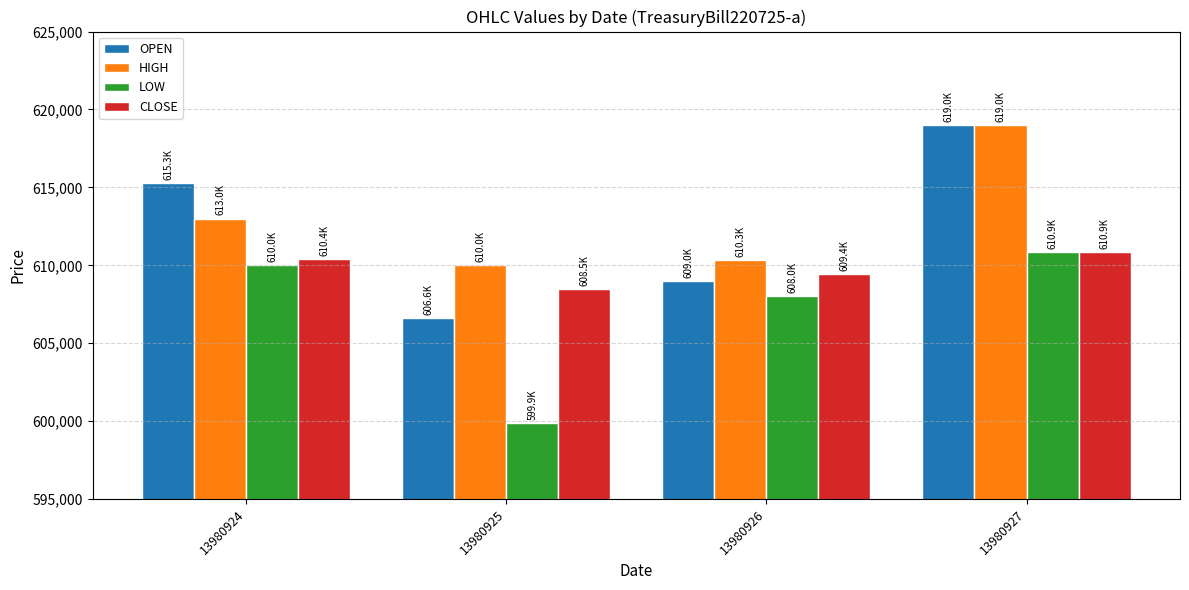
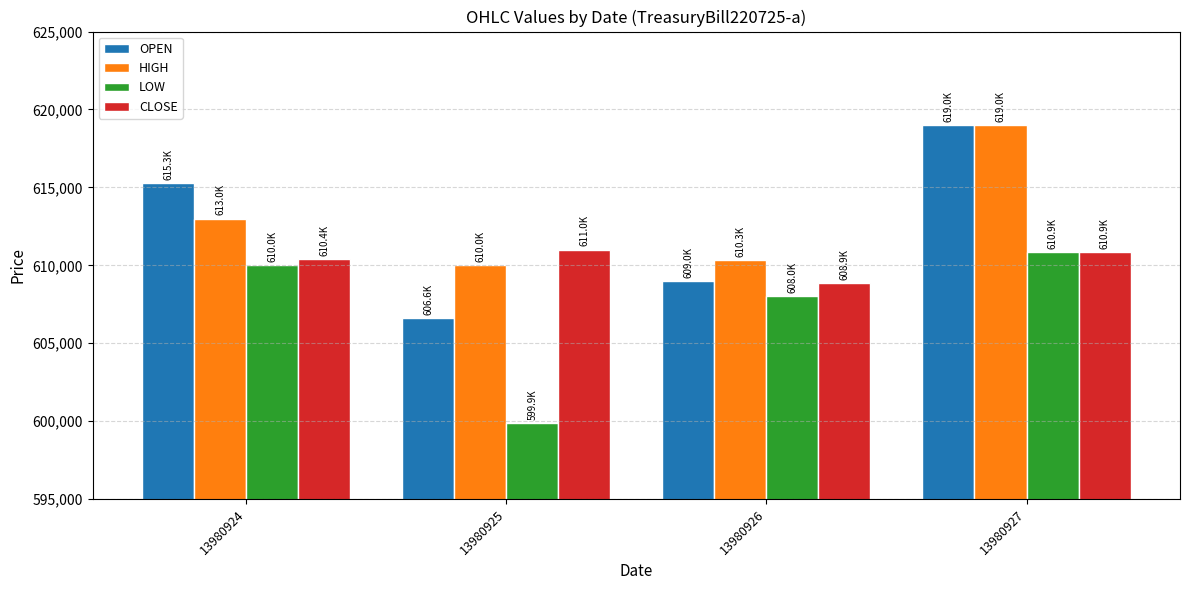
  {
    "OPEN": {
      "13980924": "615.3K",
      "13980925": "606.6K",
      "13980926": "609.0K",
      "13980927": "619.0K"
    },
    "HIGH": {
      "13980924": "613.0K",
      "13980925": "610.0K",
      "13980926": "610.3K",
      "13980927": "619.0K"
    },
    "LOW": {
      "13980924": "610.0K",
      "13980925": "599.9K",
      "13980926": "608.0K",
      "13980927": "610.9K"
    },
    "CLOSE": {
      "13980924": "610.4K",
-     "13980925": "608.5K",
-     "13980926": "609.4K",
+     "13980925": "611.0K",
+     "13980926": "608.9K",
      "13980927": "610.9K"
    }
  }
